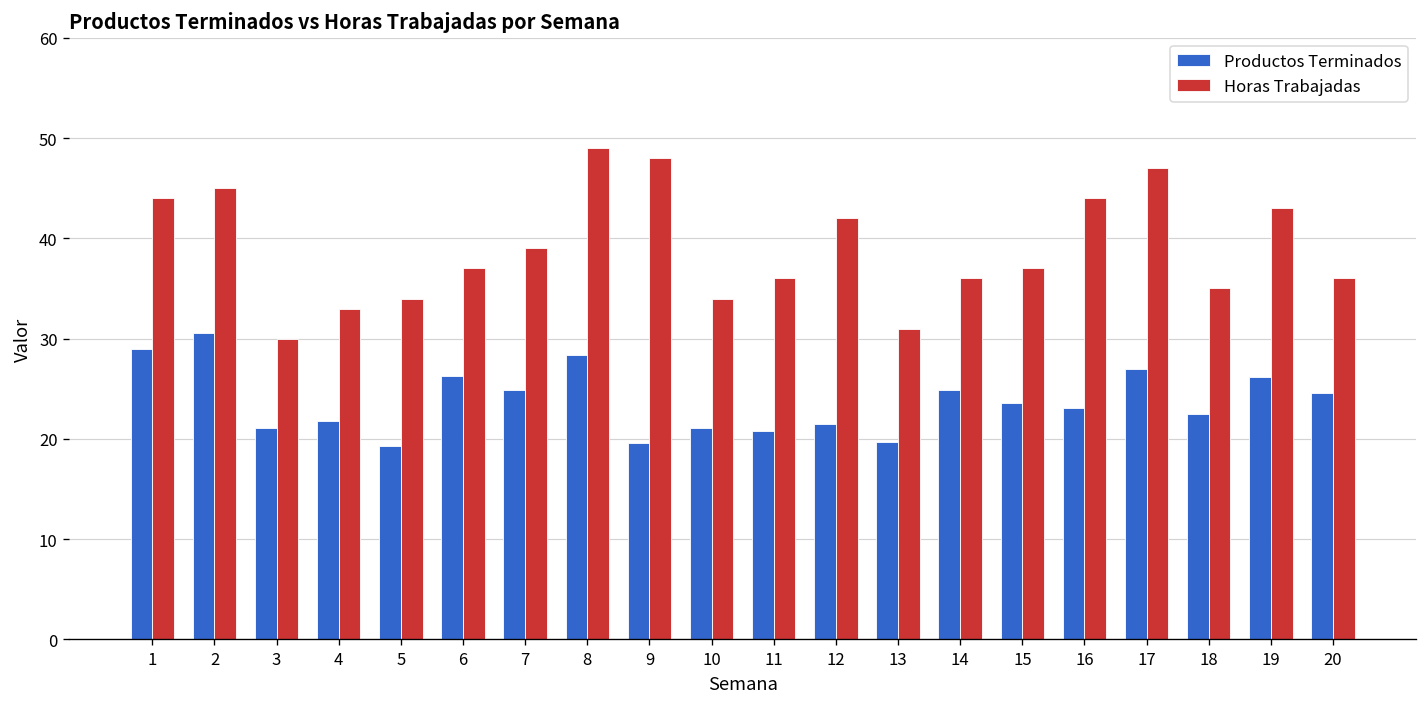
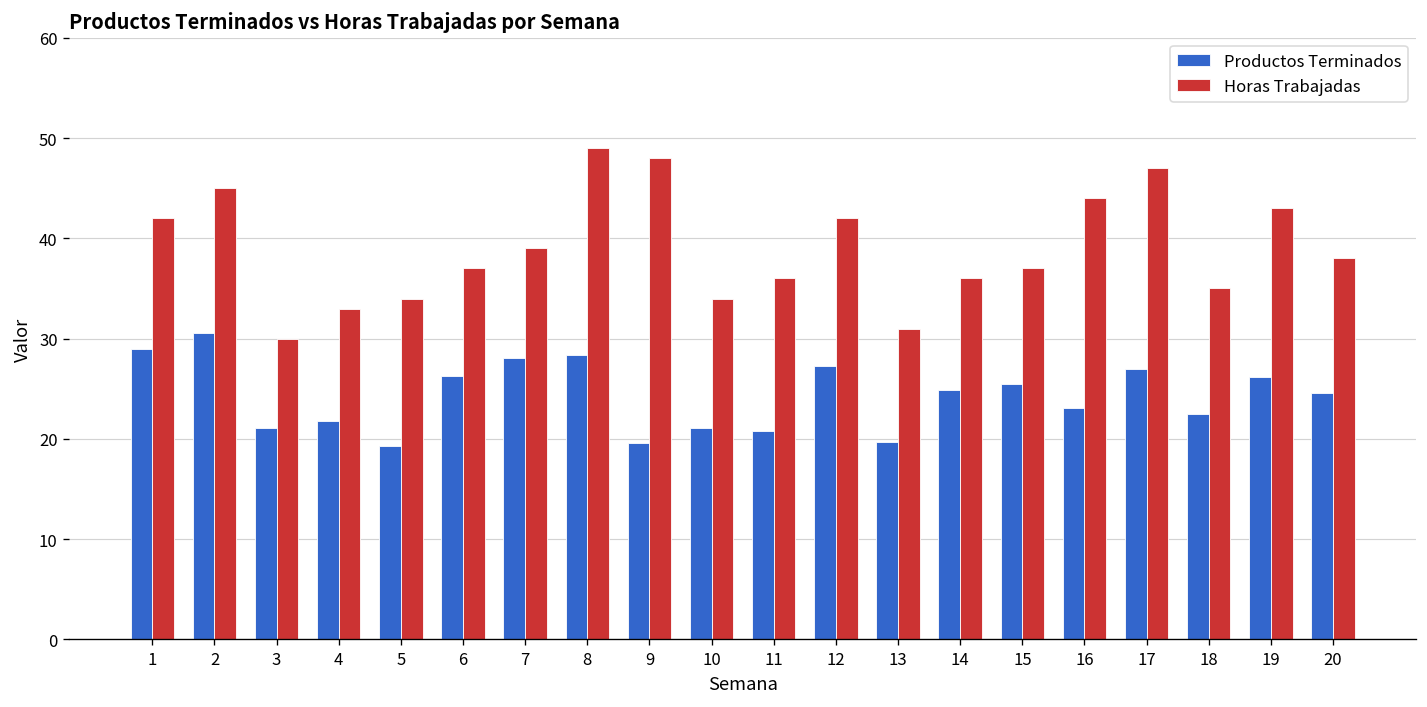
  {
    "Productos Terminados": {
      "1": 29,
      "2": 31,
      "3": 21,
      "4": 22,
      "5": 19,
      "6": 26,
-     "7": 25,
+     "7": 28,
      "8": 28,
      "9": 20,
      "10": 21,
      "11": 21,
-     "12": 22,
+     "12": 27,
      "13": 20,
      "14": 25,
-     "15": 24,
+     "15": 25,
      "16": 23,
      "17": 27,
      "18": 22,
      "19": 26,
      "20": 25
    },
    "Horas Trabajadas": {
-     "1": 44,
+     "1": 42,
      "2": 45,
      "3": 30,
      "4": 33,
      "5": 34,
      "6": 37,
      "7": 39,
      "8": 49,
      "9": 48,
      "10": 34,
      "11": 36,
      "12": 42,
      "13": 31,
      "14": 36,
      "15": 37,
      "16": 44,
      "17": 47,
      "18": 35,
      "19": 43,
-     "20": 36
+     "20": 38
    }
  }
